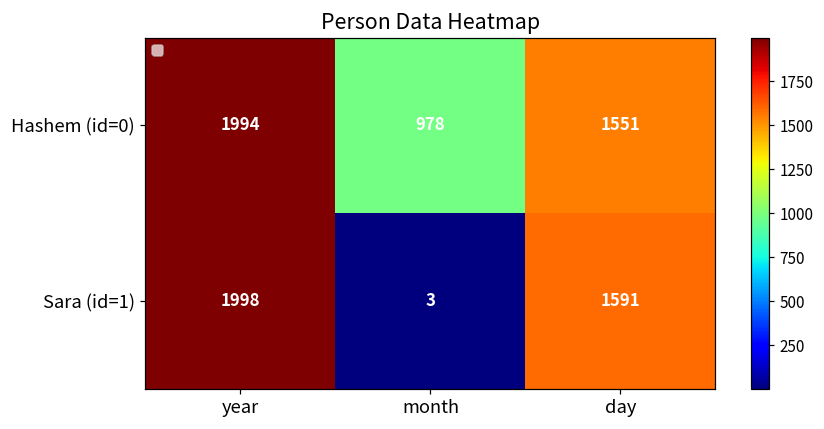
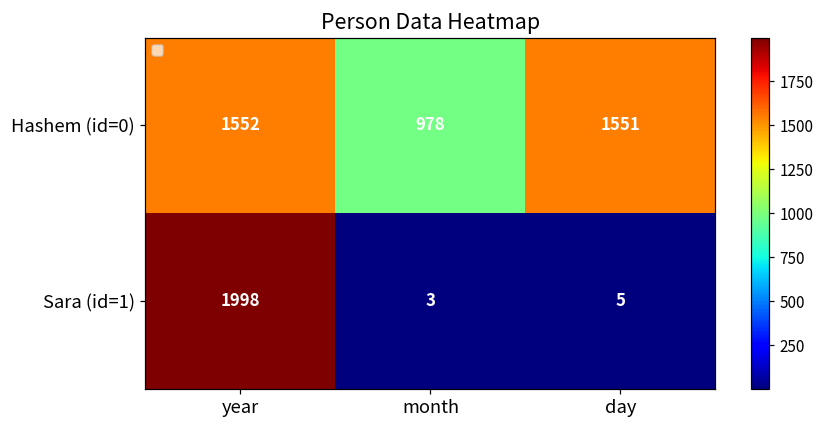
  {
    "Hashem (id=0)": {
-     "year": 1994,
+     "year": 1552,
      "month": 978,
      "day": 1551
    },
    "Sara (id=1)": {
      "year": 1998,
      "month": 3,
-     "day": 1591
+     "day": 5
    }
  }
